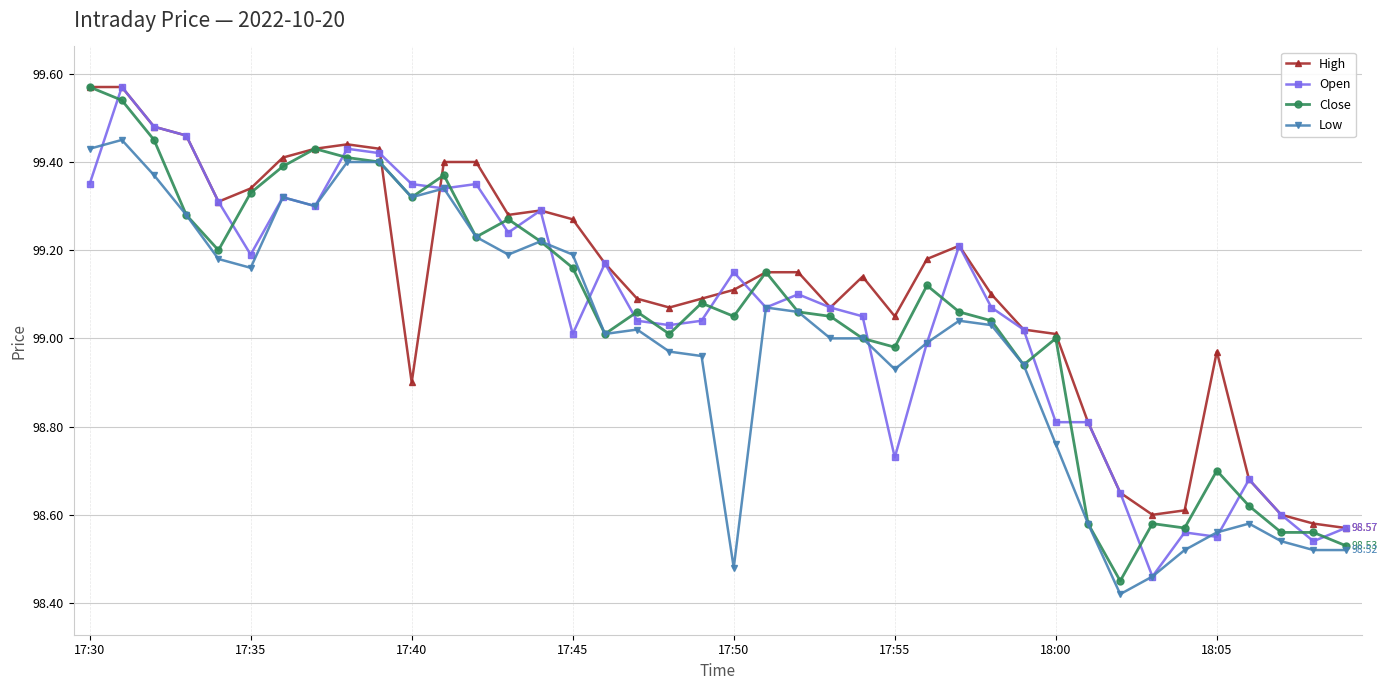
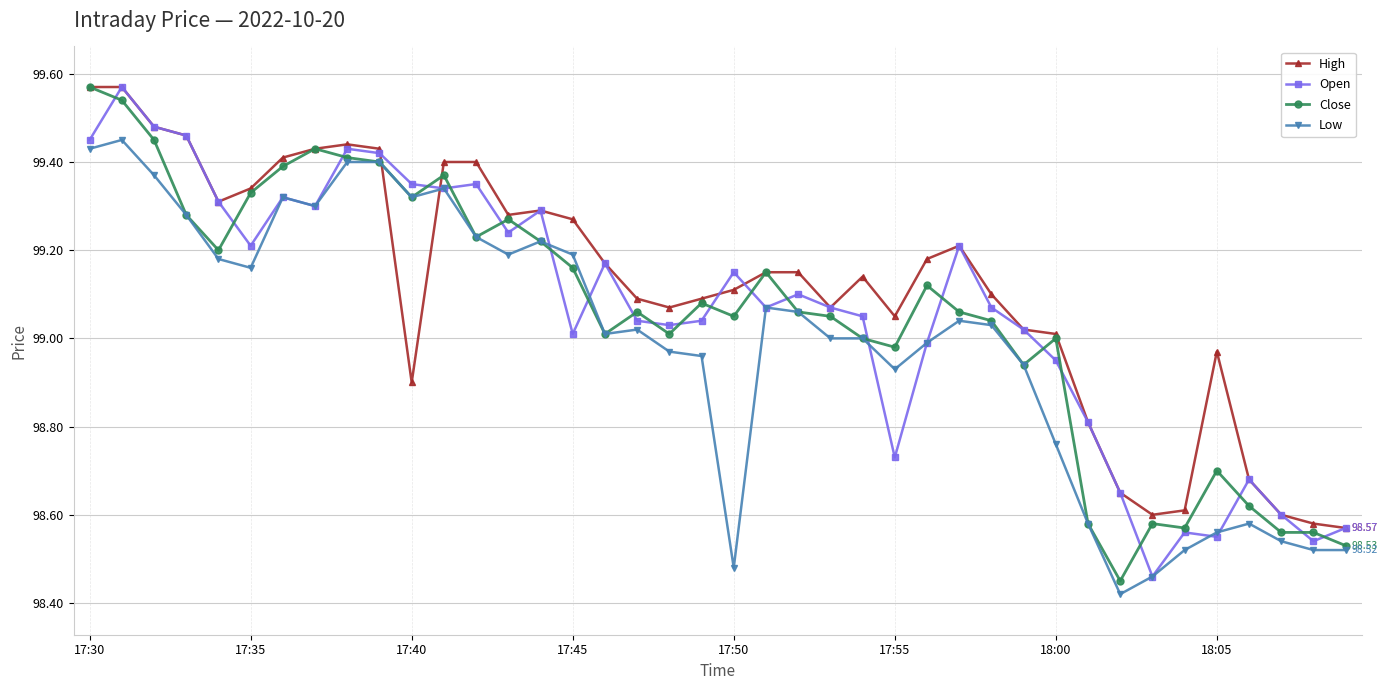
  {
    "High": {
      "17:35": 99.34,
      "17:40": 98.90,
      "17:45": 99.27,
      "17:50": 99.11,
      "17:55": 99.05,
      "18:00": 99.01,
      "18:05": 98.97
    },
    "Open": {
-     "17:30": 99.35,
-     "17:35": 99.19,
+     "17:30": 99.45,
+     "17:35": 99.21,
      "17:40": 99.35,
      "17:45": 99.01,
      "17:50": 99.15,
      "17:55": 98.73,
-     "18:00": 98.81,
+     "18:00": 98.95,
      "18:05": 98.55
    },
    "Close": {
      "17:35": 99.33,
      "17:45": 99.16,
      "17:50": 99.05,
      "17:55": 98.98,
      "18:00": 99.00,
      "18:05": 98.70
    },
    "Low": {
      "17:30": 99.43,
      "17:35": 99.16,
      "17:45": 99.19,
      "17:50": 98.48,
      "17:55": 98.93,
      "18:00": 98.76,
      "18:05": 98.56
    }
  }
